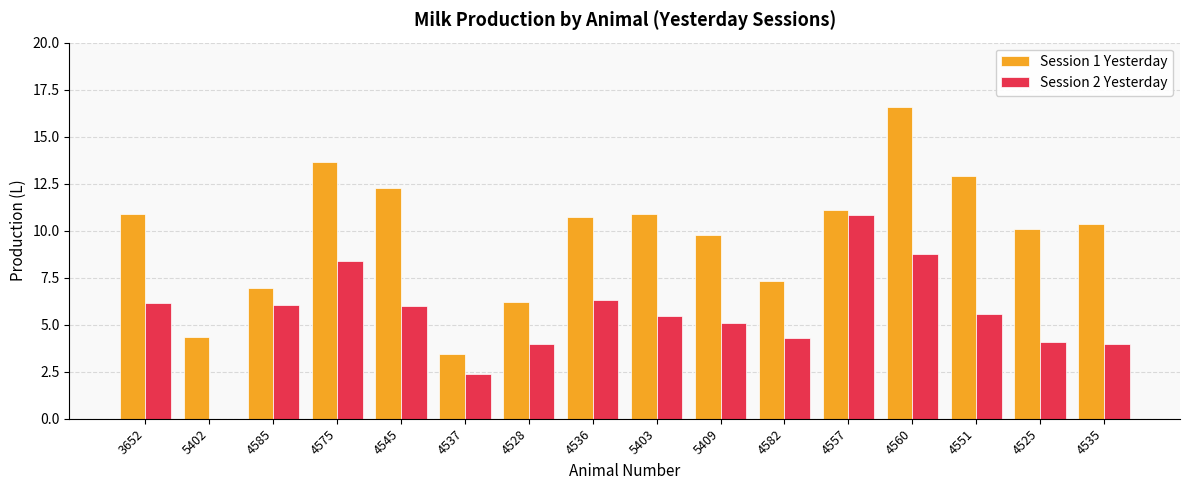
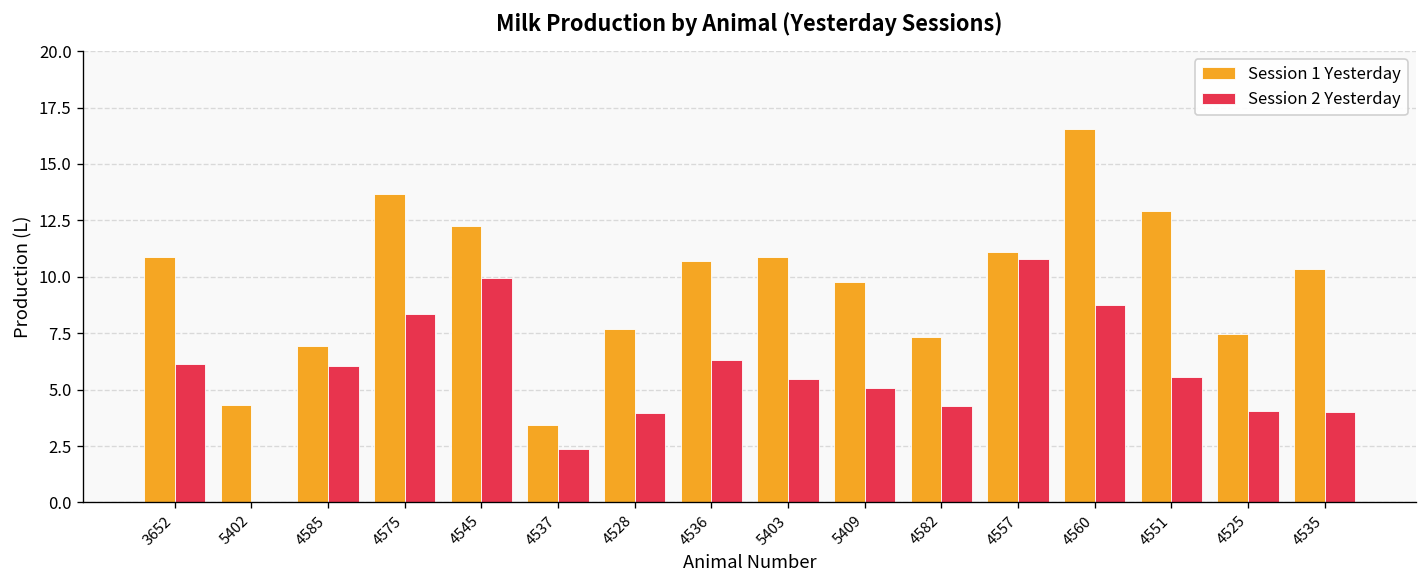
  {
    "Session 1 Yesterday": {
      "3652": 10.9,
      "5402": 4.3,
      "4585": 7.0,
      "4575": 13.7,
      "4545": 12.3,
      "4537": 3.4,
-     "4528": 6.2,
+     "4528": 7.7,
      "4536": 10.7,
      "5403": 10.9,
      "5409": 9.8,
      "4582": 7.3,
      "4557": 11.1,
      "4560": 16.6,
      "4551": 12.9,
-     "4525": 10.1,
+     "4525": 7.5,
      "4535": 10.4
    },
    "Session 2 Yesterday": {
      "3652": 6.2,
      "5402": 0.0,
      "4585": 6.0,
      "4575": 8.4,
-     "4545": 6.0,
+     "4545": 9.9,
      "4537": 2.4,
      "4528": 4.0,
      "4536": 6.3,
      "5403": 5.5,
      "5409": 5.1,
      "4582": 4.3,
      "4557": 10.8,
      "4560": 8.8,
      "4551": 5.6,
      "4525": 4.1,
      "4535": 4.0
    }
  }
